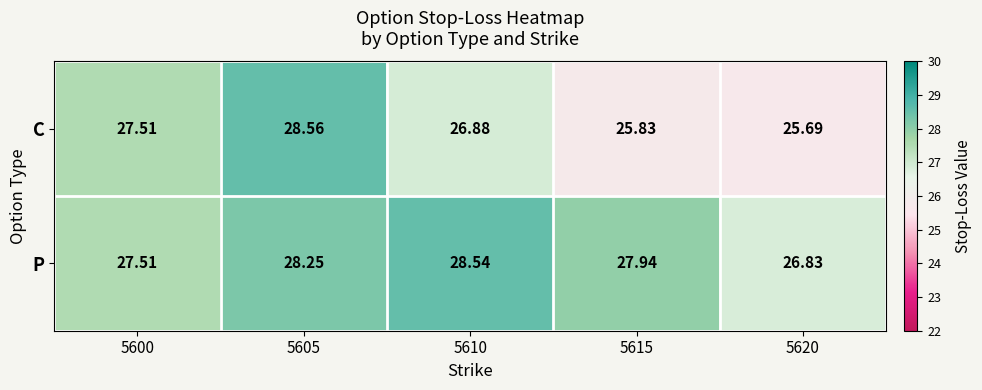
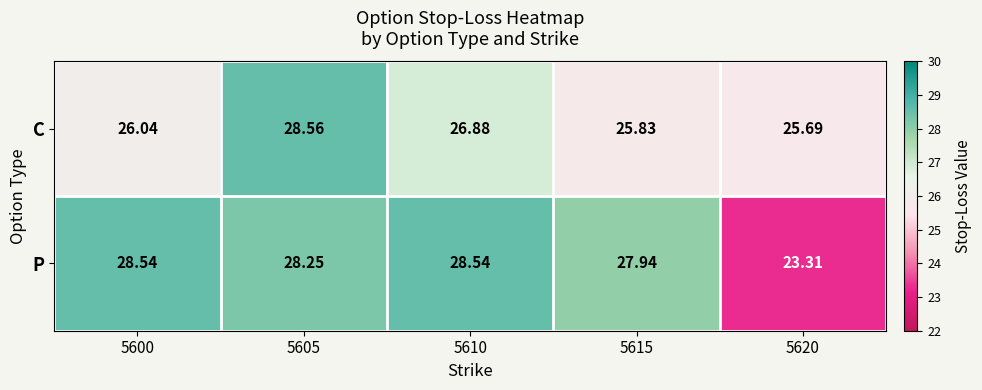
  {
    "C": {
-     "5600": 27.51,
+     "5600": 26.04,
      "5605": 28.56,
      "5610": 26.88,
      "5615": 25.83,
      "5620": 25.69
    },
    "P": {
-     "5600": 27.51,
+     "5600": 28.54,
      "5605": 28.25,
      "5610": 28.54,
      "5615": 27.94,
-     "5620": 26.83
+     "5620": 23.31
    }
  }
